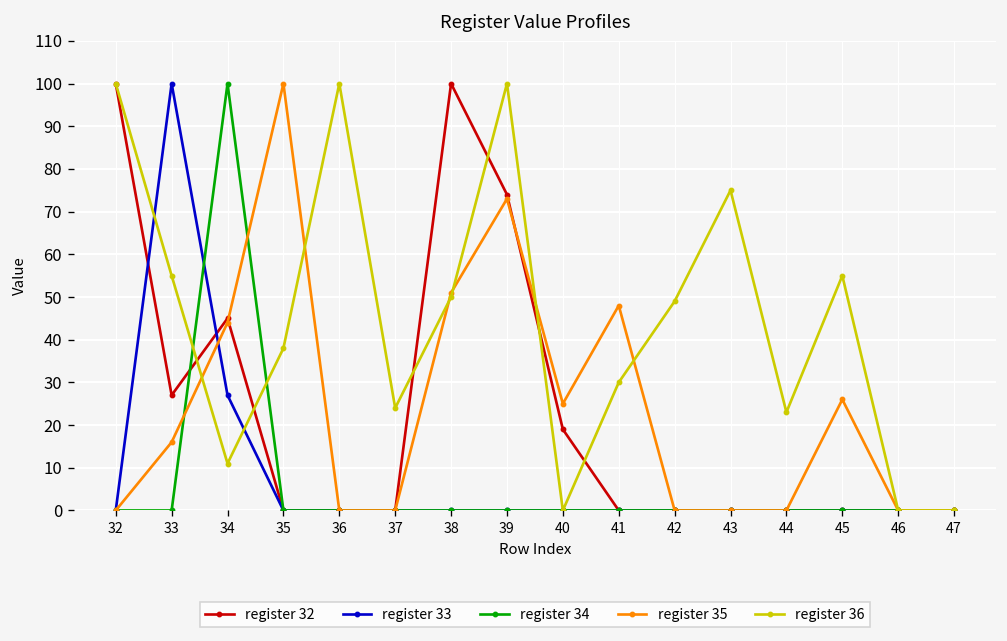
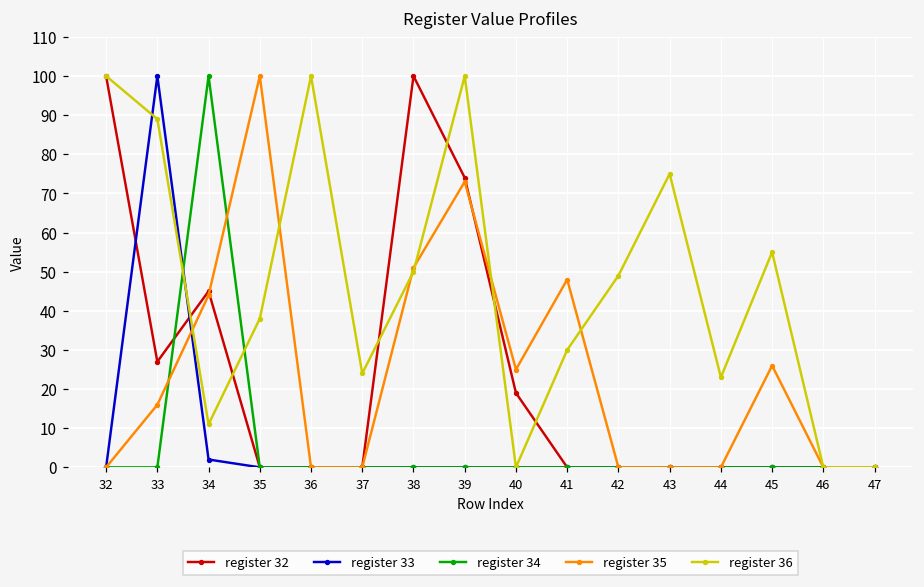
  {
    "register 32": {
      "33": 27,
      "34": 45,
      "38": 100,
      "39": 74,
      "40": 19
    },
    "register 33": {
      "33": 100,
-     "34": 27
+     "34": 2
    },
    "register 34": {
      "33": 0,
      "34": 100
    },
    "register 35": {
      "33": 16,
      "34": 44,
      "35": 100,
      "38": 51,
      "39": 73,
      "40": 25,
      "41": 48,
      "45": 26
    },
    "register 36": {
-     "33": 55,
+     "33": 89,
      "34": 11,
      "35": 38,
      "36": 100,
      "37": 24,
      "38": 50,
      "39": 100,
      "41": 30,
      "42": 49,
      "43": 75,
      "44": 23,
      "45": 55
    }
  }
